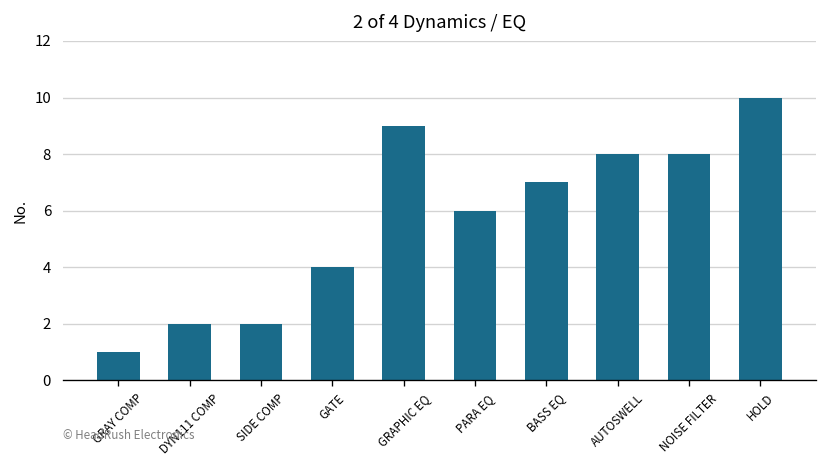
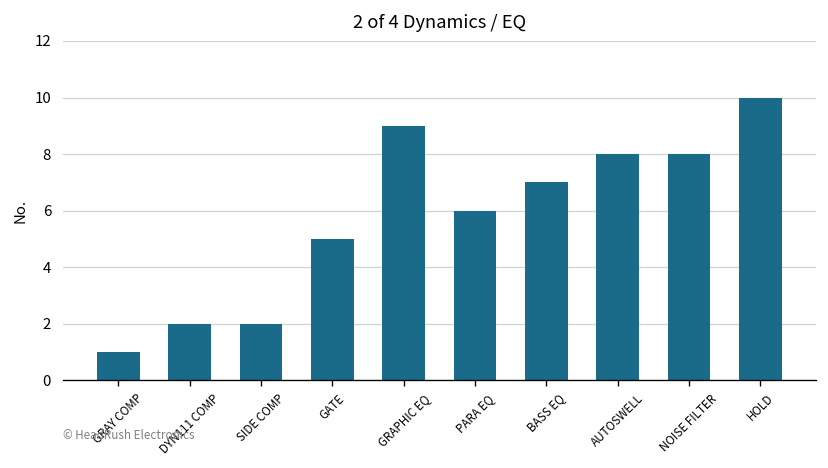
  {
    "GRAY COMP": 1,
    "DYN111 COMP": 2,
    "SIDE COMP": 2,
-   "GATE": 4,
+   "GATE": 5,
    "GRAPHIC EQ": 9,
    "PARA EQ": 6,
    "BASS EQ": 7,
    "AUTOSWELL": 8,
    "NOISE FILTER": 8,
    "HOLD": 10
  }
